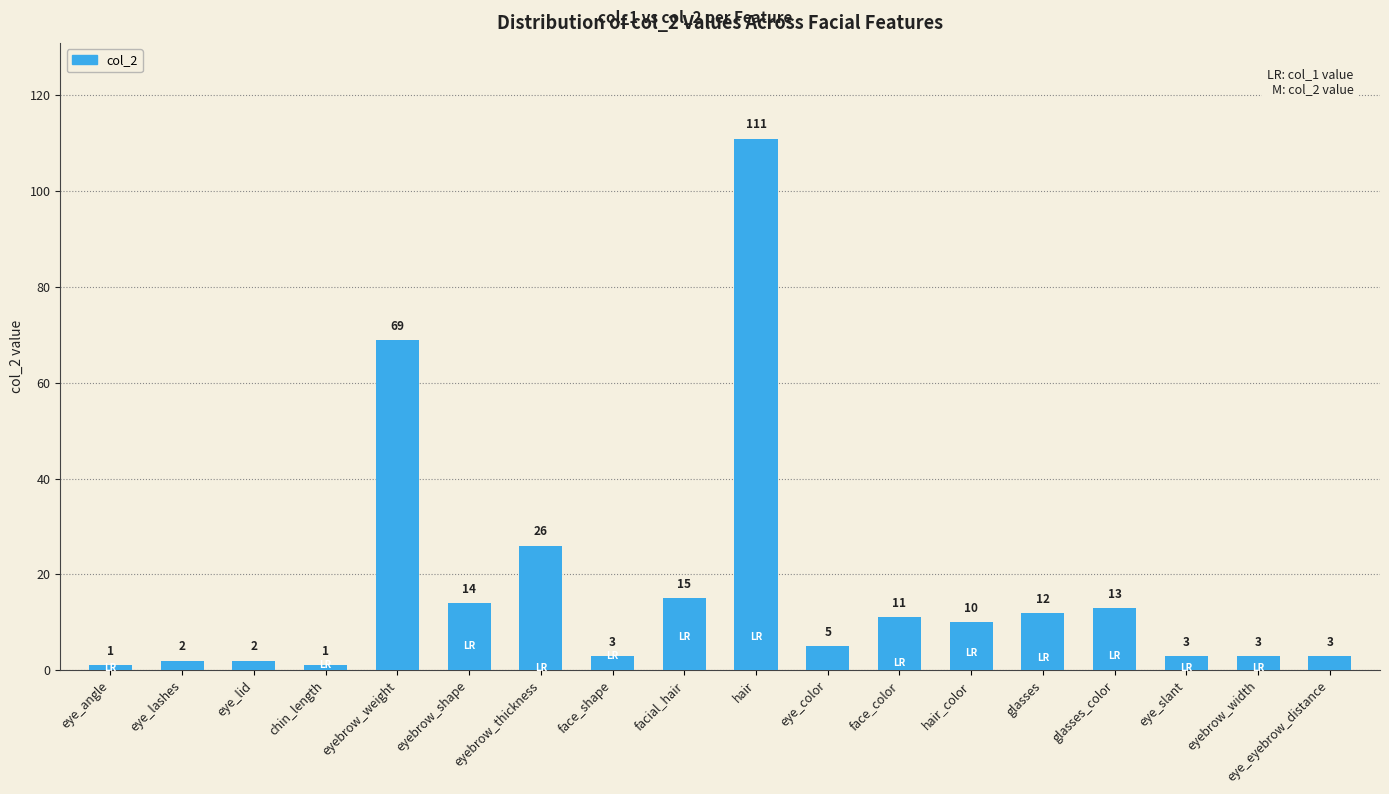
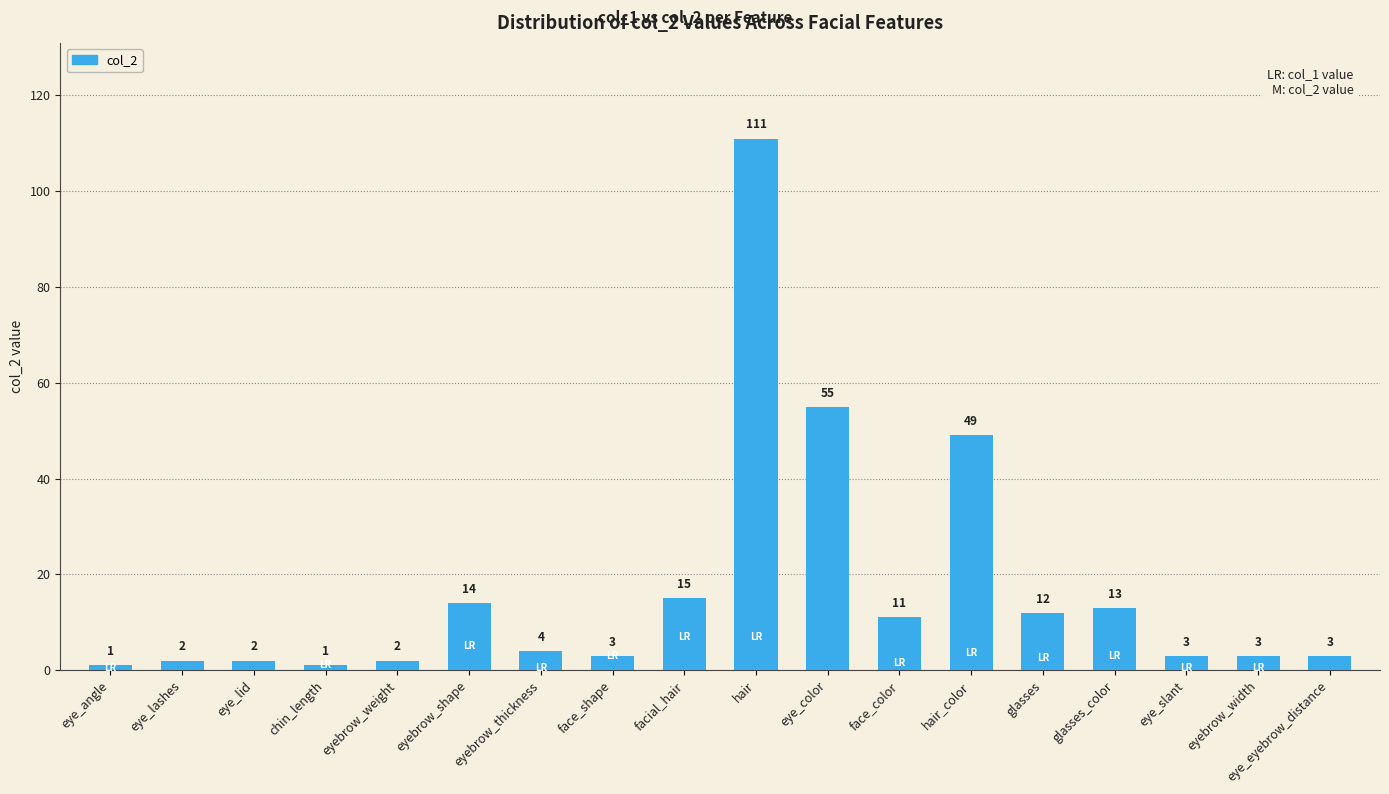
  {
    "eye_angle": 1,
    "eye_lashes": 2,
    "eye_lid": 2,
    "chin_length": 1,
-   "eyebrow_weight": 69,
+   "eyebrow_weight": 2,
    "eyebrow_shape": 14,
-   "eyebrow_thickness": 26,
+   "eyebrow_thickness": 4,
    "face_shape": 3,
    "facial_hair": 15,
    "hair": 111,
-   "eye_color": 5,
+   "eye_color": 55,
    "face_color": 11,
-   "hair_color": 10,
+   "hair_color": 49,
    "glasses": 12,
    "glasses_color": 13,
    "eye_slant": 3,
    "eyebrow_width": 3,
    "eye_eyebrow_distance": 3
  }
